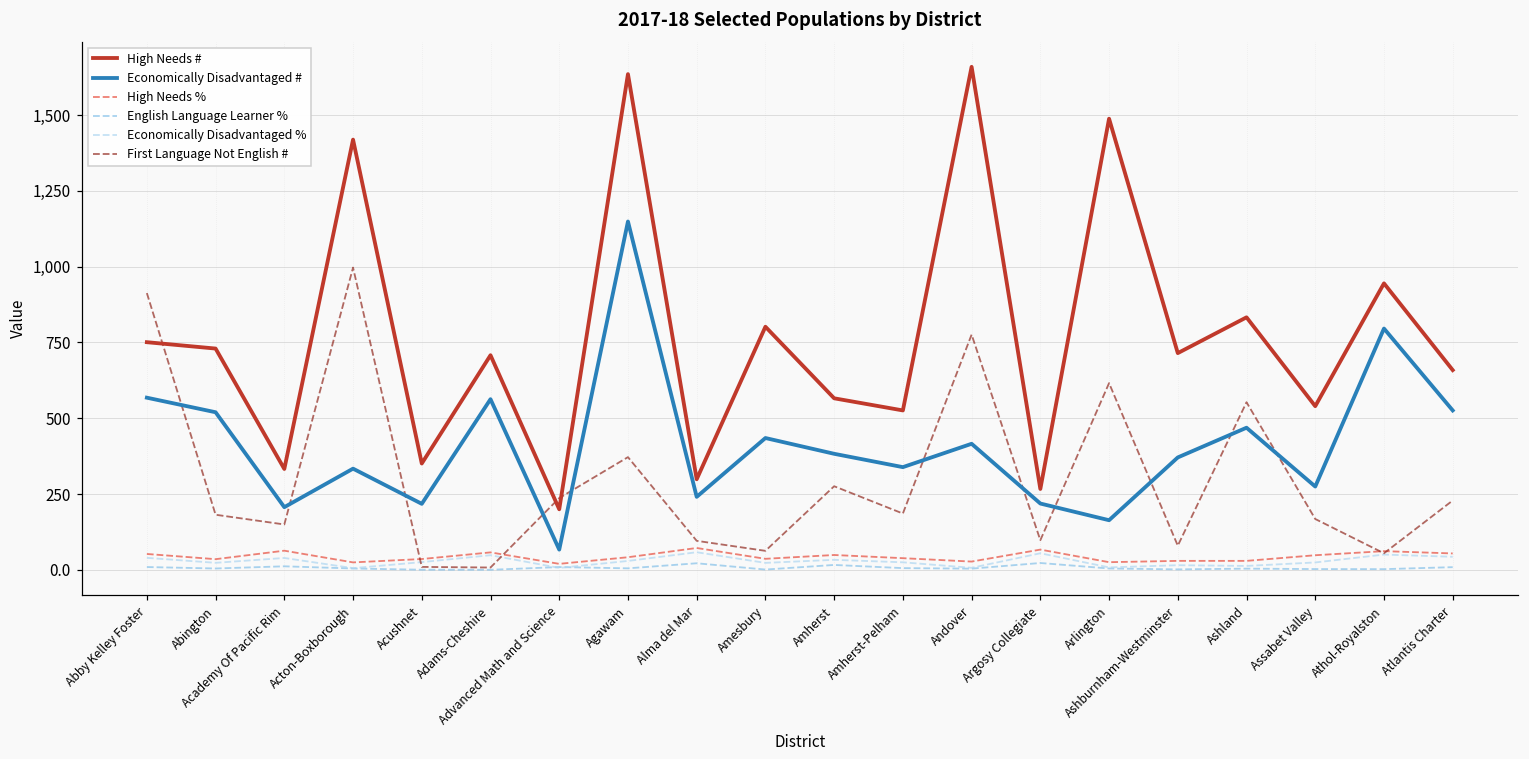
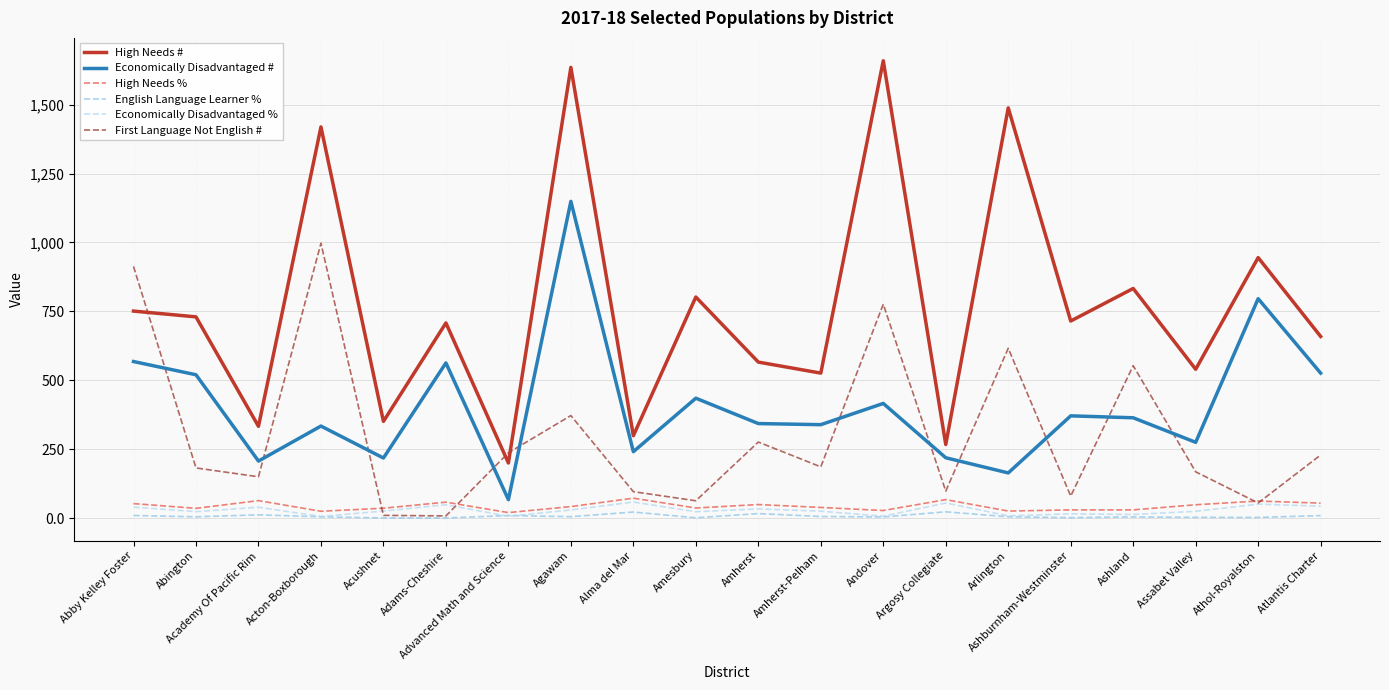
  {
    "Economically Disadvantaged #": {
      "Abby Kelley Foster": "570",
      "Abington": "520",
      "Academy Of Pacific Rim": "210",
      "Acton-Boxborough": "330",
      "Acushnet": "220",
      "Adams-Cheshire": "560",
      "Advanced Math and Science": "70",
      "Agawam": "1,150",
      "Alma del Mar": "240",
      "Amesbury": "440",
-     "Amherst": "380",
+     "Amherst": "340",
      "Amherst-Pelham": "340",
      "Andover": "420",
      "Argosy Collegiate": "220",
      "Arlington": "160",
      "Ashburnham-Westminster": "370",
-     "Ashland": "470",
+     "Ashland": "360",
      "Assabet Valley": "280",
      "Athol-Royalston": "800",
      "Atlantis Charter": "530"
    }
  }
